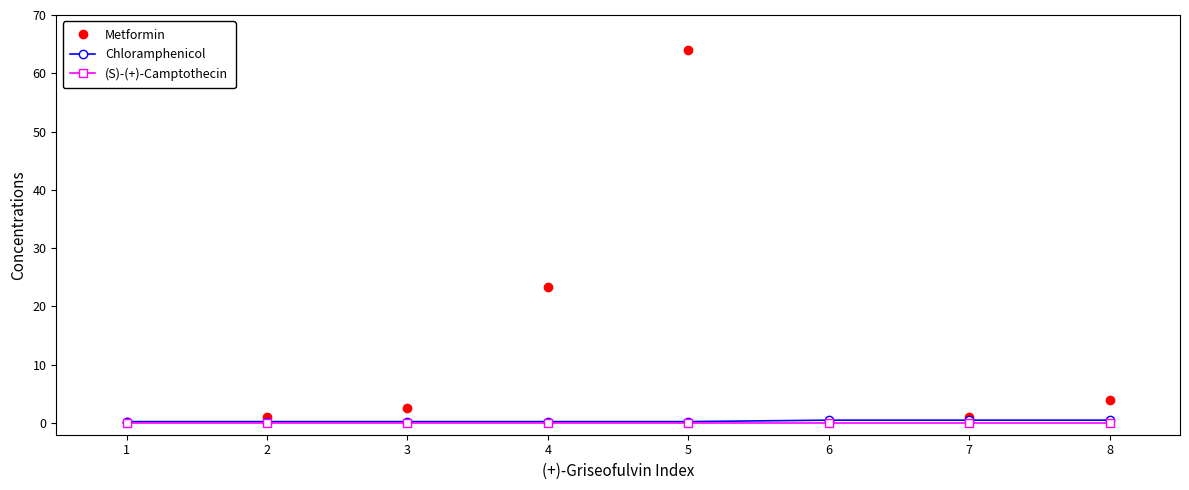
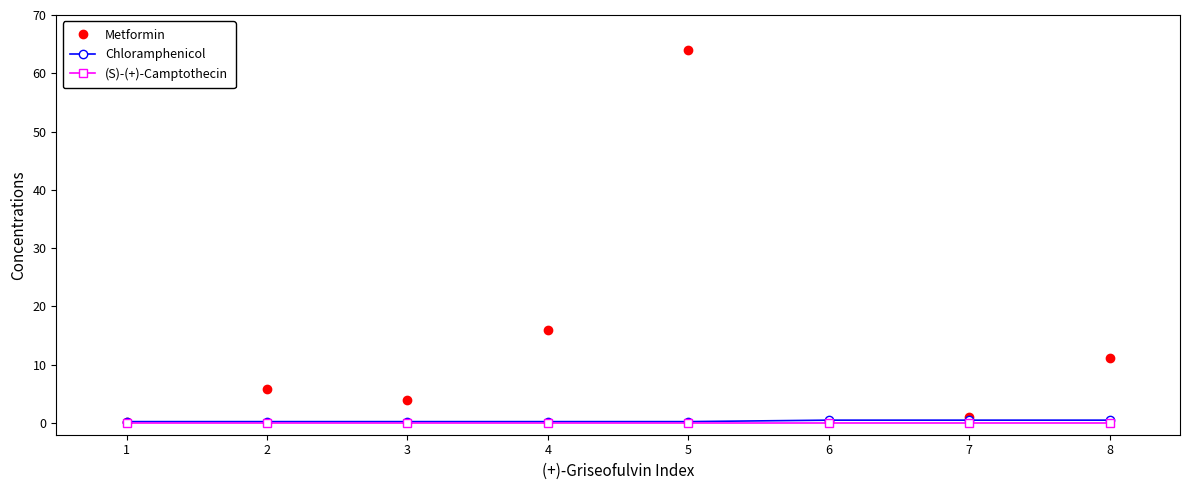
  {
    "Metformin": {
-     "2": 1,
-     "3": 3,
-     "4": 23,
+     "2": 6,
+     "3": 4,
+     "4": 16,
      "5": 64,
      "7": 1,
-     "8": 4
+     "8": 11
    },
    "Chloramphenicol": {
      "7": 1,
      "8": 1
    },
    "(S)-(+)-Camptothecin": {
      "7": 0,
      "8": 0
    }
  }
